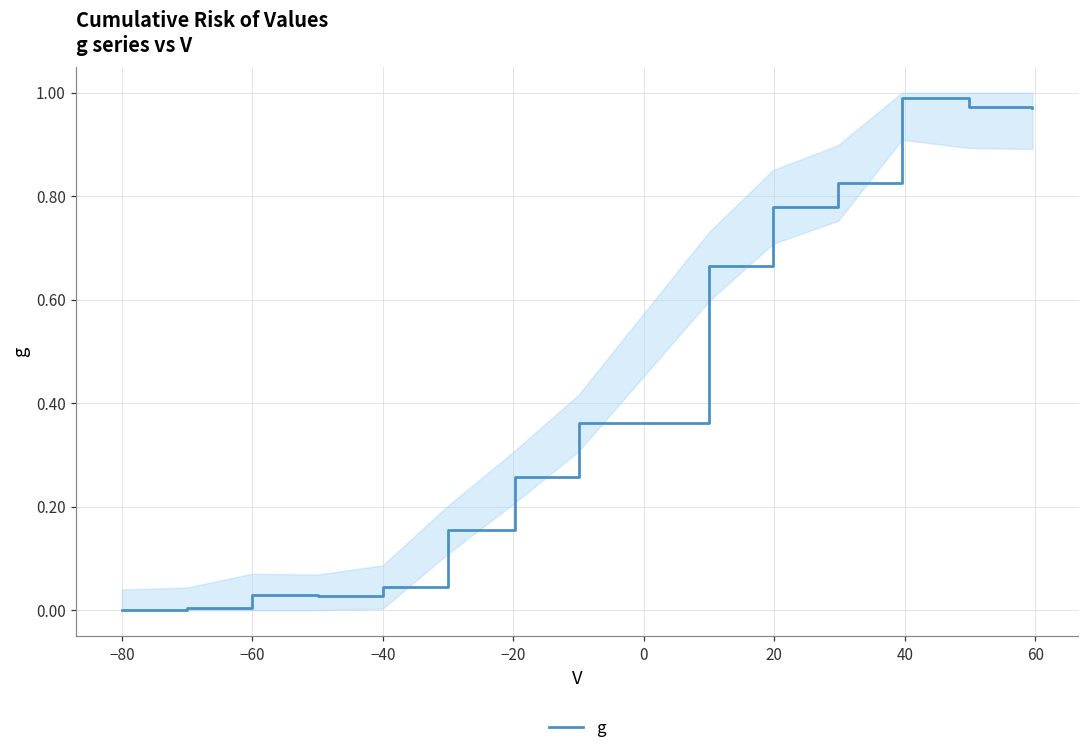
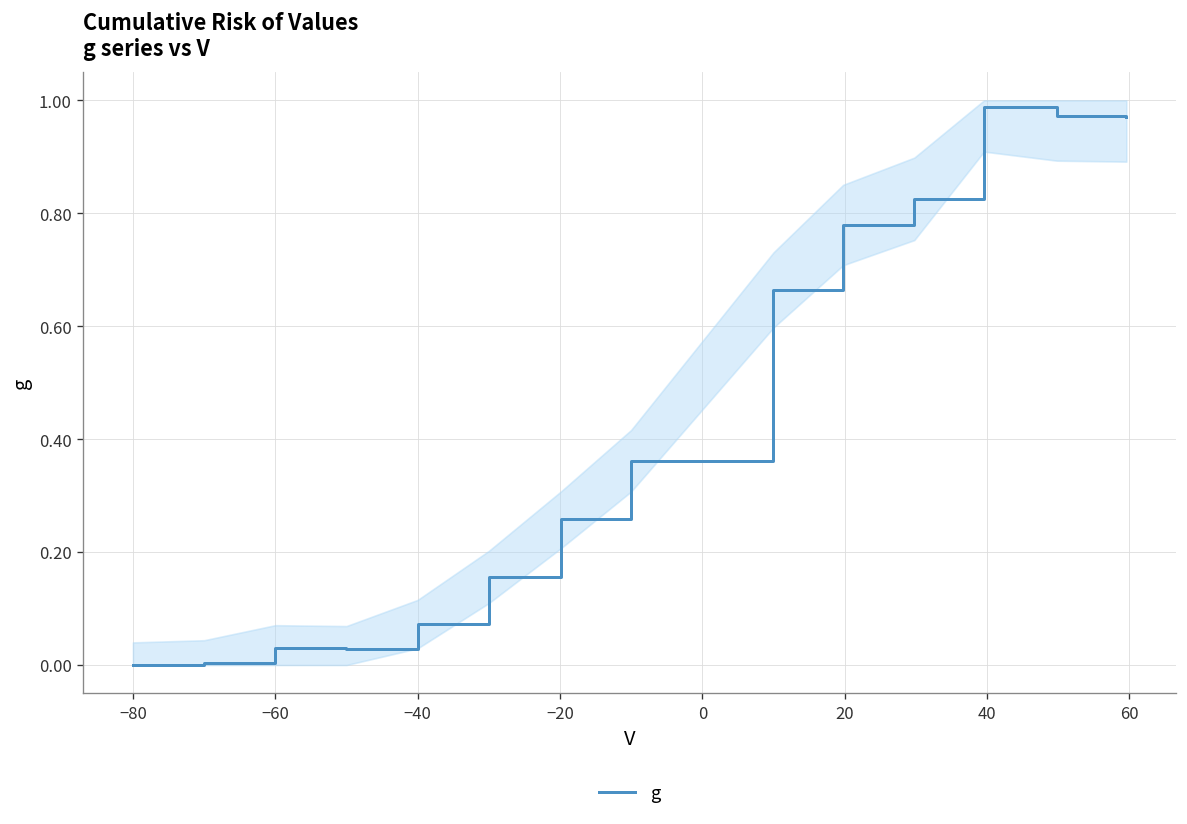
  {
    "g": {
      "−80": 0.00,
      "−60": 0.03,
-     "−40": 0.05
+     "−40": 0.07
    }
  }
